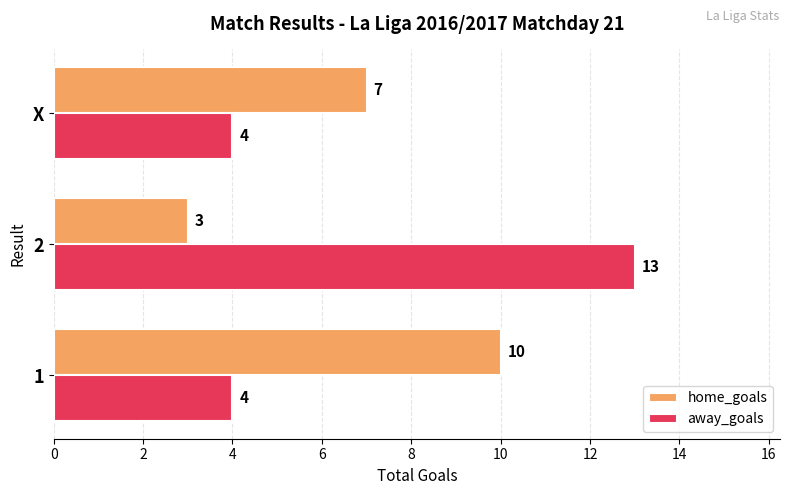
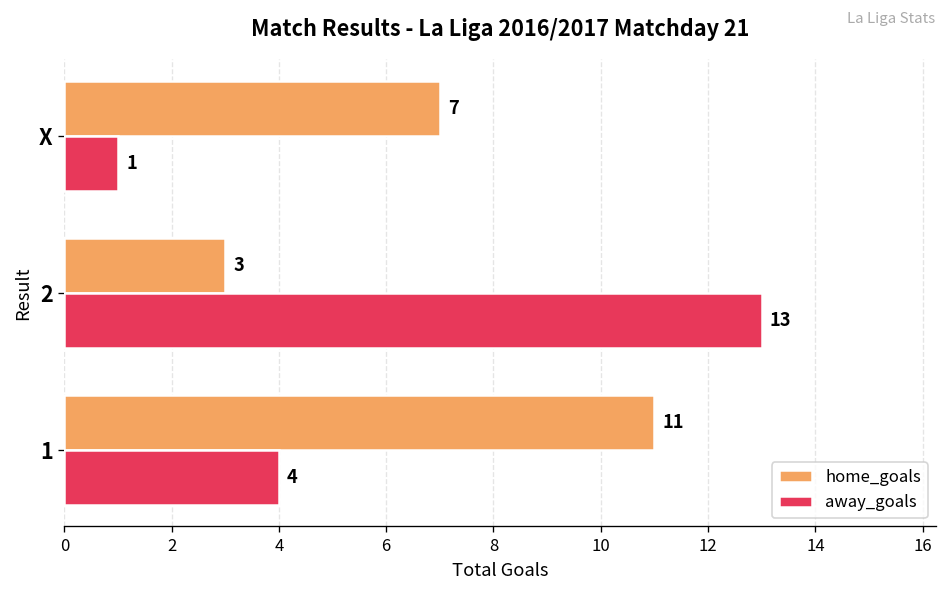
  {
    "home_goals": {
      "X": 7,
      "2": 3,
-     "1": 10
+     "1": 11
    },
    "away_goals": {
-     "X": 4,
+     "X": 1,
      "2": 13,
      "1": 4
    }
  }
